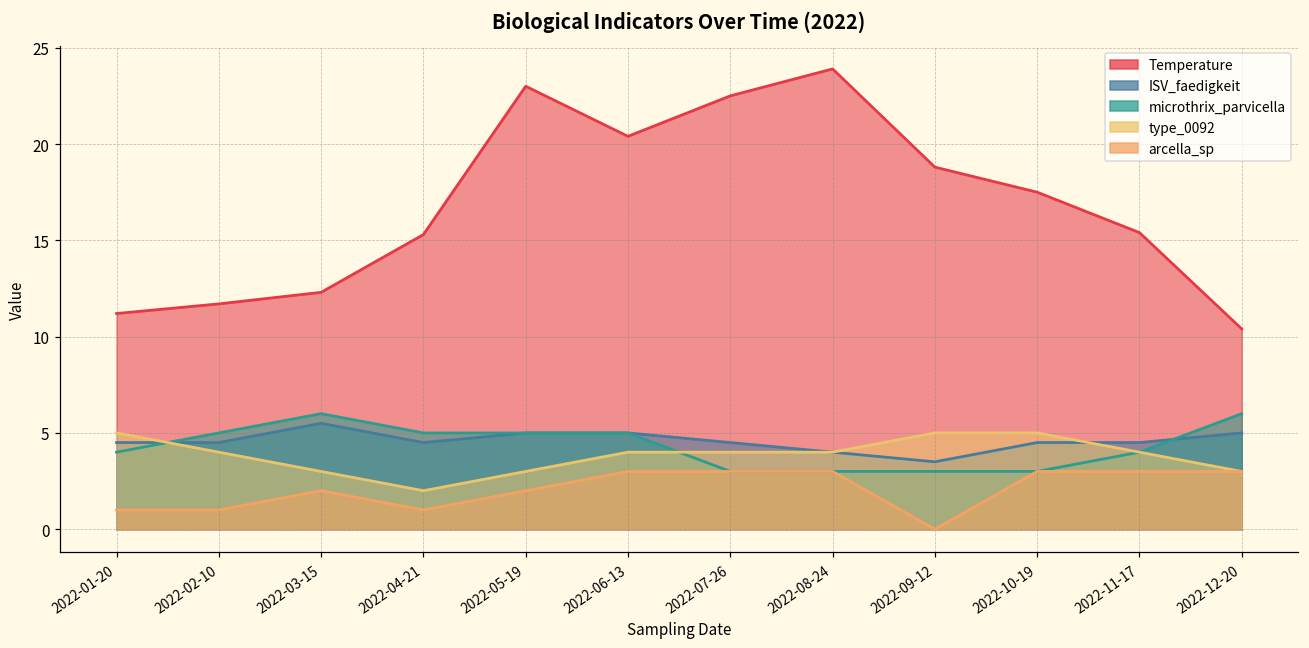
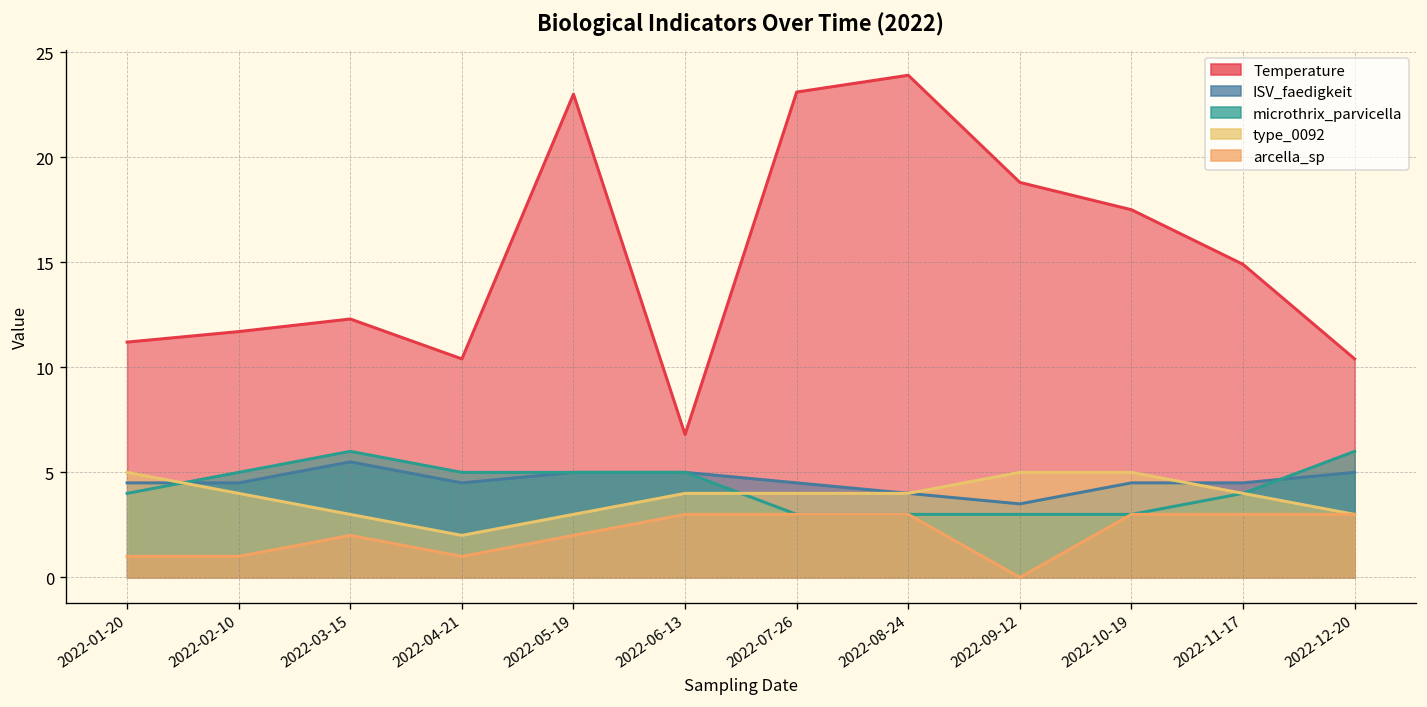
  {
    "Temperature": {
      "2022-01-20": 11.2,
      "2022-02-10": 11.7,
      "2022-03-15": 12.3,
-     "2022-04-21": 15.3,
+     "2022-04-21": 10.4,
      "2022-05-19": 23.0,
-     "2022-06-13": 20.4,
-     "2022-07-26": 22.5,
+     "2022-06-13": 6.8,
+     "2022-07-26": 23.1,
      "2022-08-24": 23.9,
      "2022-09-12": 18.8,
      "2022-10-19": 17.5,
-     "2022-11-17": 15.4,
+     "2022-11-17": 14.9,
      "2022-12-20": 10.4
    }
  }
